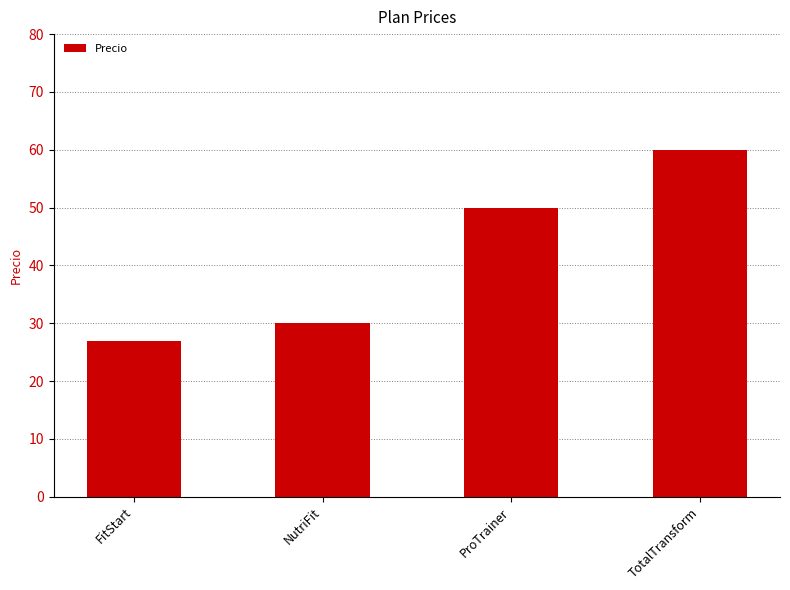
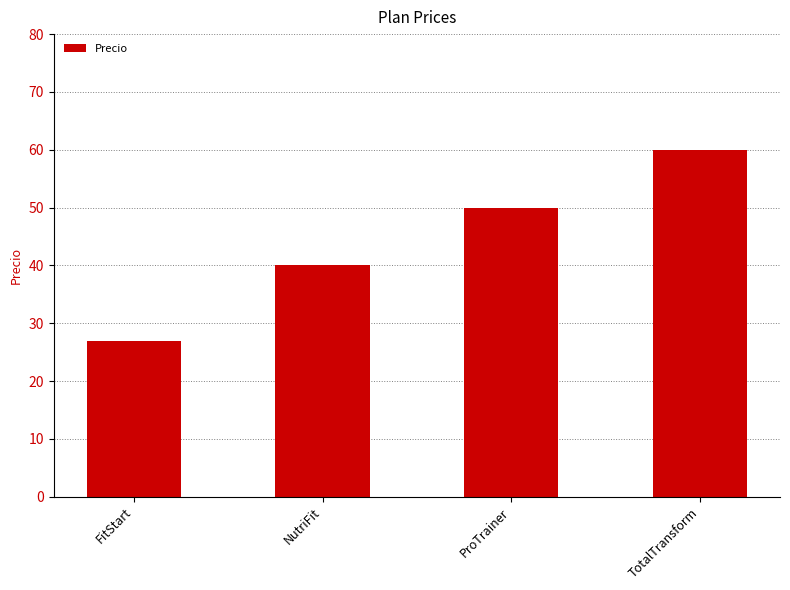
  {
    "FitStart": 27,
-   "NutriFit": 30,
+   "NutriFit": 40,
    "ProTrainer": 50,
    "TotalTransform": 60
  }
